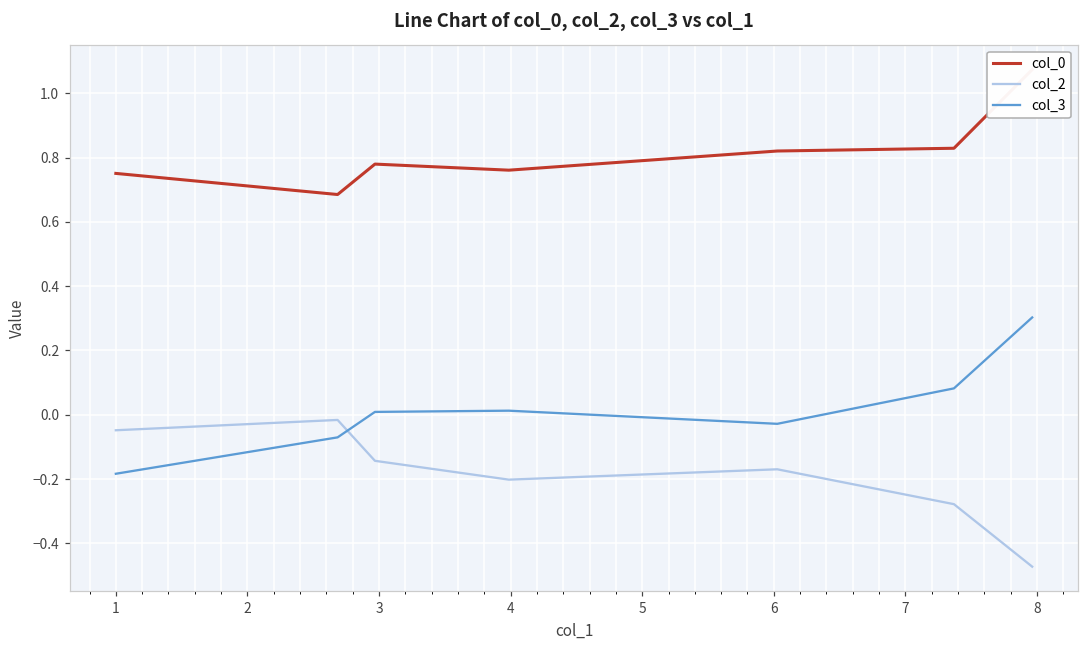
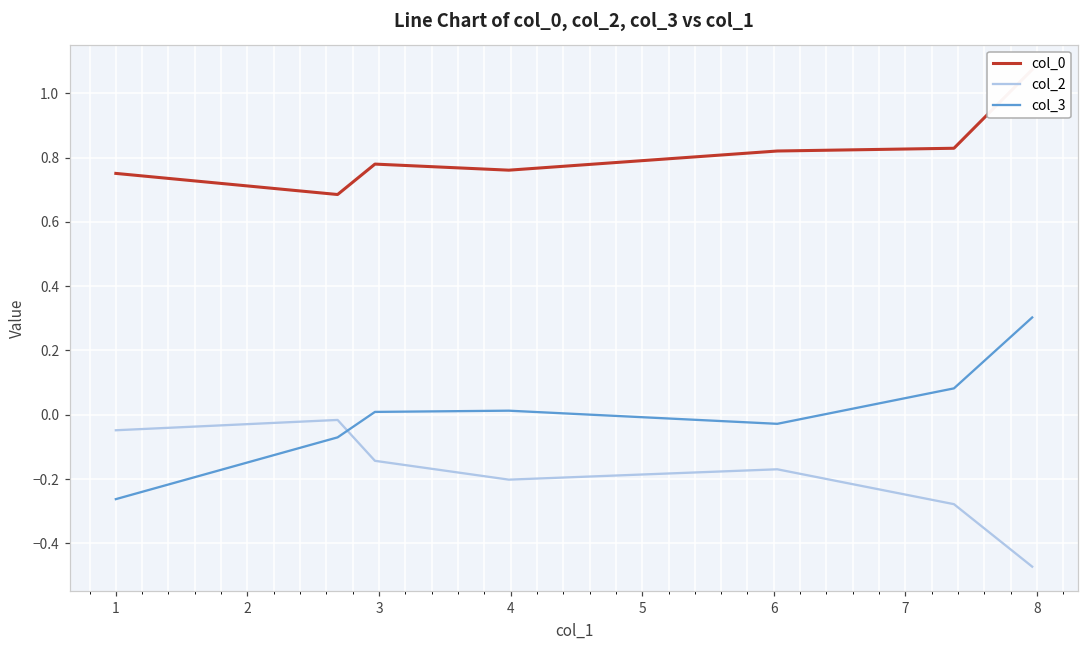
  {
    "col_0": {
      "1": 0.75
    },
    "col_2": {
      "1": -0.05
    },
    "col_3": {
-     "1": -0.18
+     "1": -0.26
    }
  }
